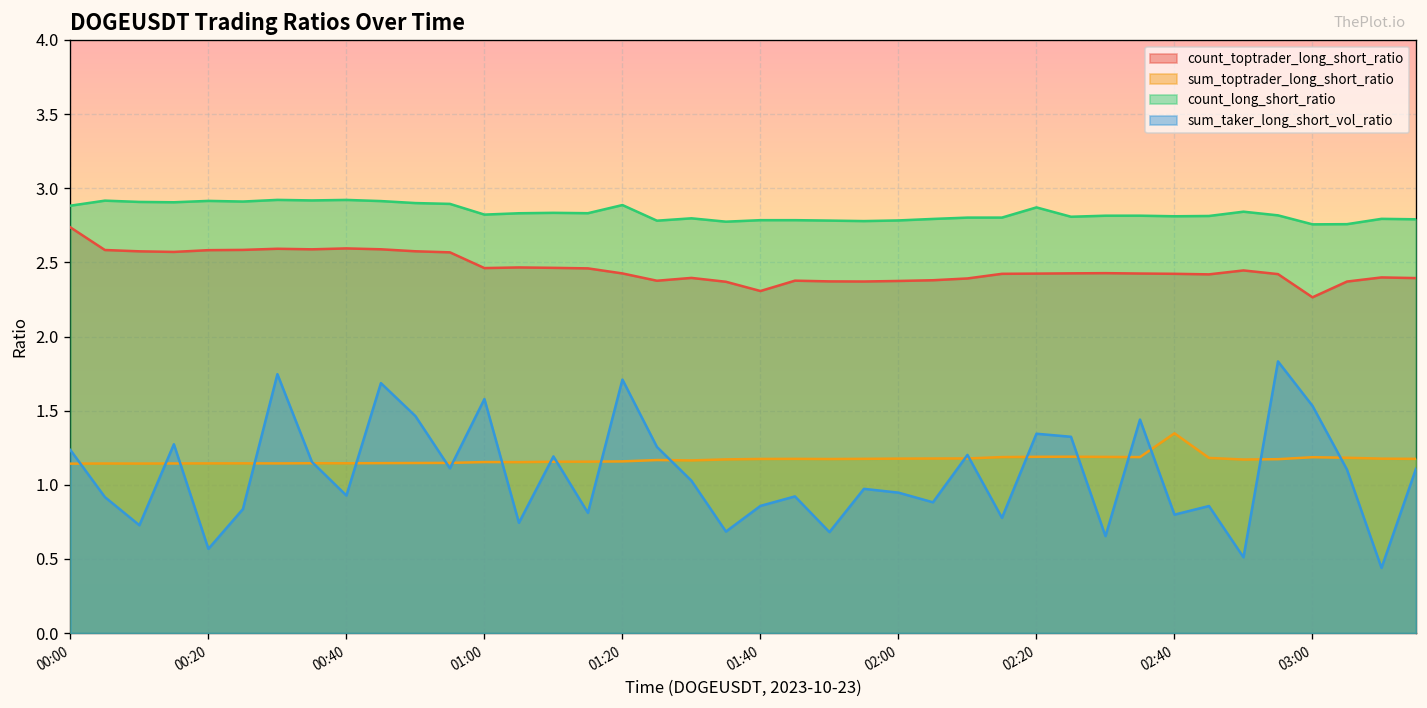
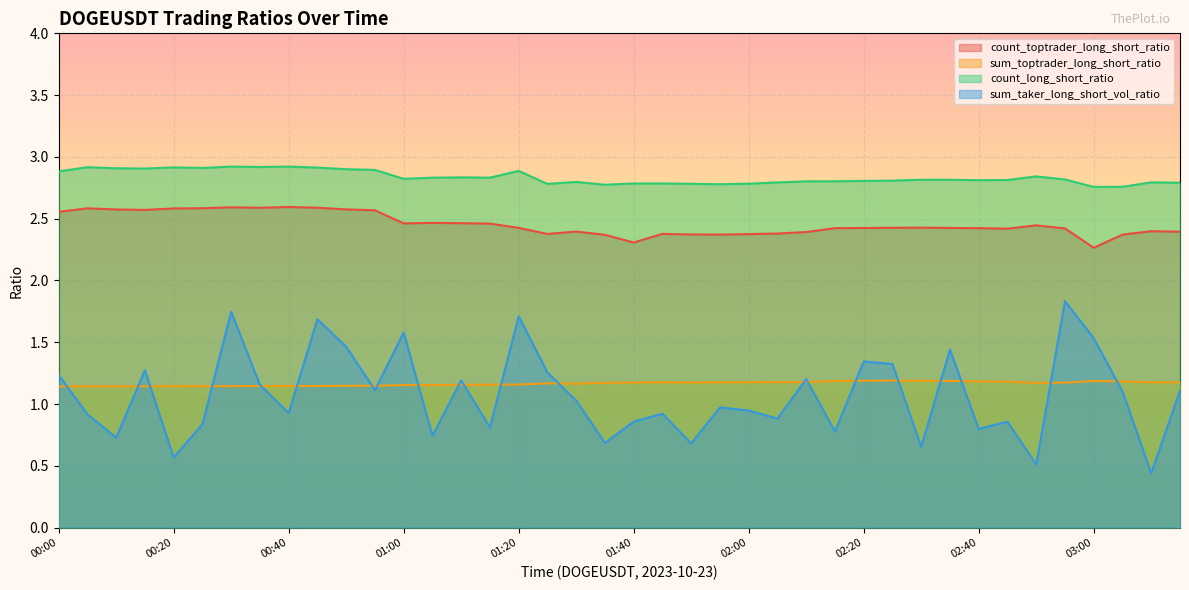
  {
    "count_toptrader_long_short_ratio": {
-     "00:00": 2.74,
+     "00:00": 2.56,
      "00:20": 2.58,
      "00:40": 2.59,
      "01:00": 2.46,
      "01:20": 2.43,
      "01:40": 2.31,
      "02:00": 2.37,
      "02:20": 2.42,
      "02:40": 2.42,
      "03:00": 2.26
    },
    "sum_toptrader_long_short_ratio": {
      "00:00": 1.14,
      "00:20": 1.14,
      "00:40": 1.15,
      "01:00": 1.15,
      "01:20": 1.16,
      "01:40": 1.17,
      "02:00": 1.18,
      "02:20": 1.19,
-     "02:40": 1.35,
+     "02:40": 1.18,
      "03:00": 1.19
    },
    "count_long_short_ratio": {
      "00:00": 2.88,
      "00:20": 2.91,
      "00:40": 2.92,
      "01:00": 2.82,
      "01:20": 2.89,
      "01:40": 2.78,
      "02:00": 2.78,
-     "02:20": 2.87,
+     "02:20": 2.81,
      "02:40": 2.81,
      "03:00": 2.76
    },
    "sum_taker_long_short_vol_ratio": {
      "00:00": 1.24,
      "00:20": 0.57,
      "00:40": 0.93,
      "01:00": 1.58,
      "01:20": 1.71,
      "01:40": 0.86,
      "02:00": 0.95,
      "02:20": 1.34,
      "02:40": 0.80,
      "03:00": 1.53
    }
  }
